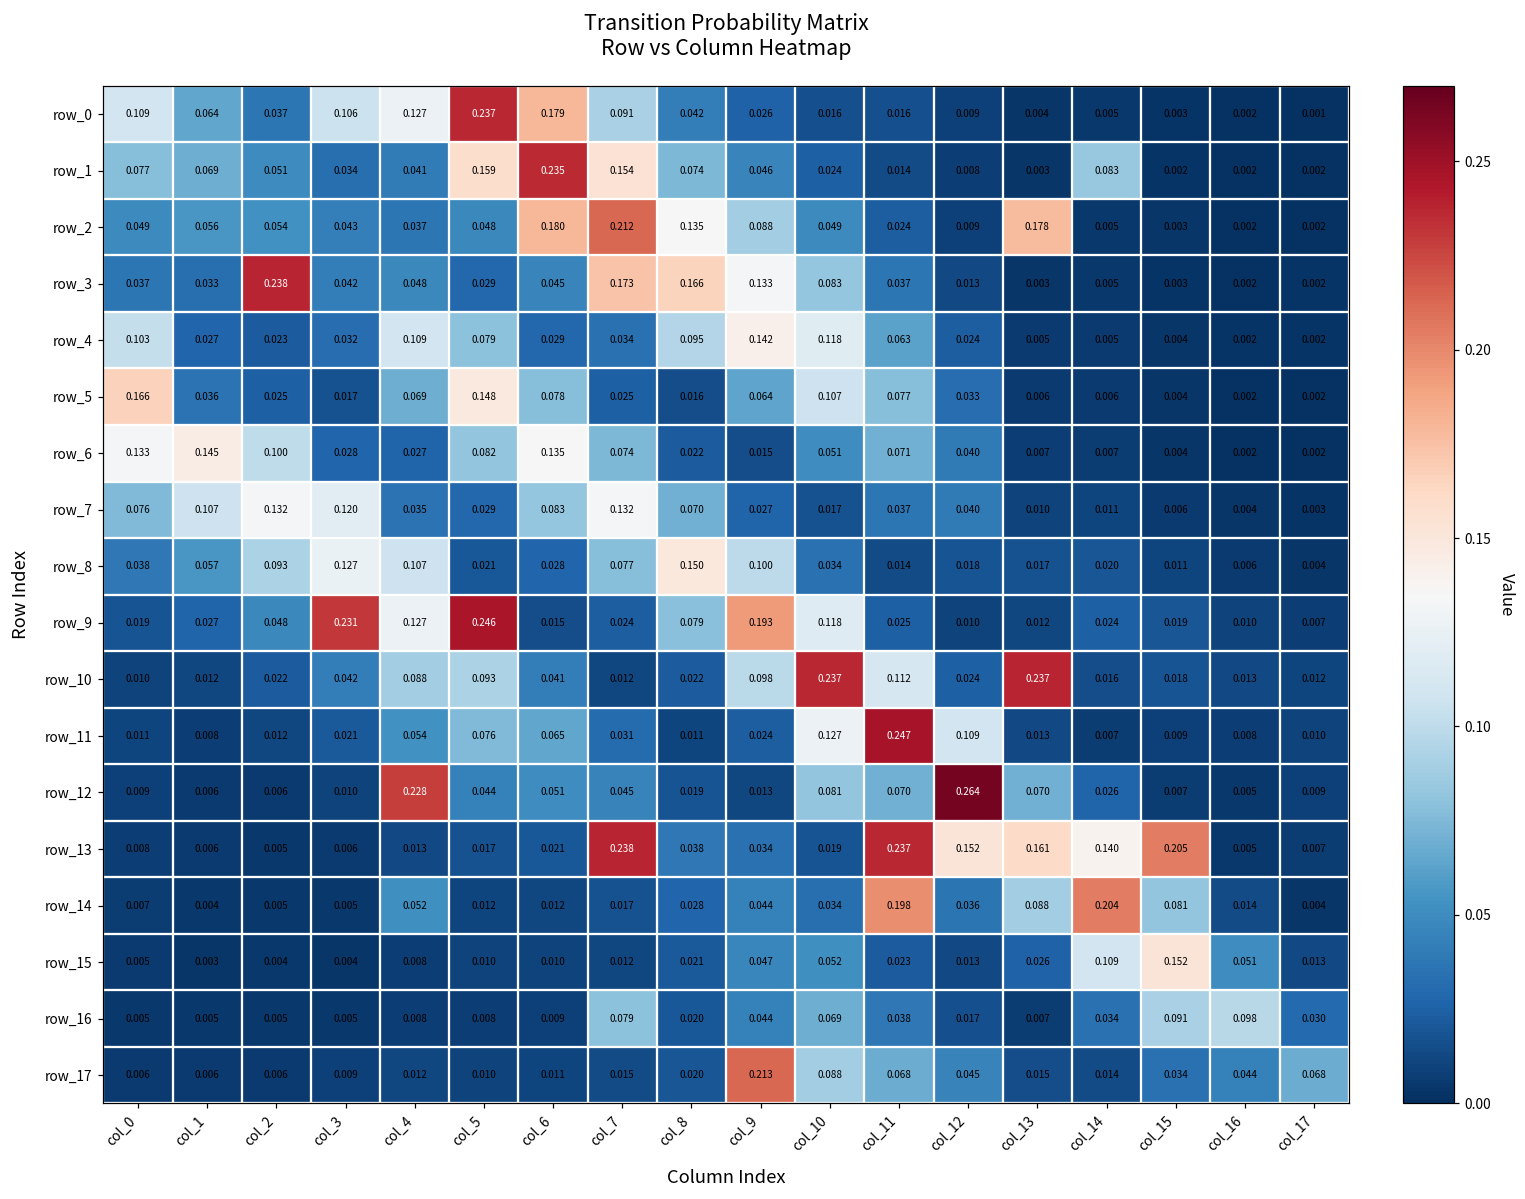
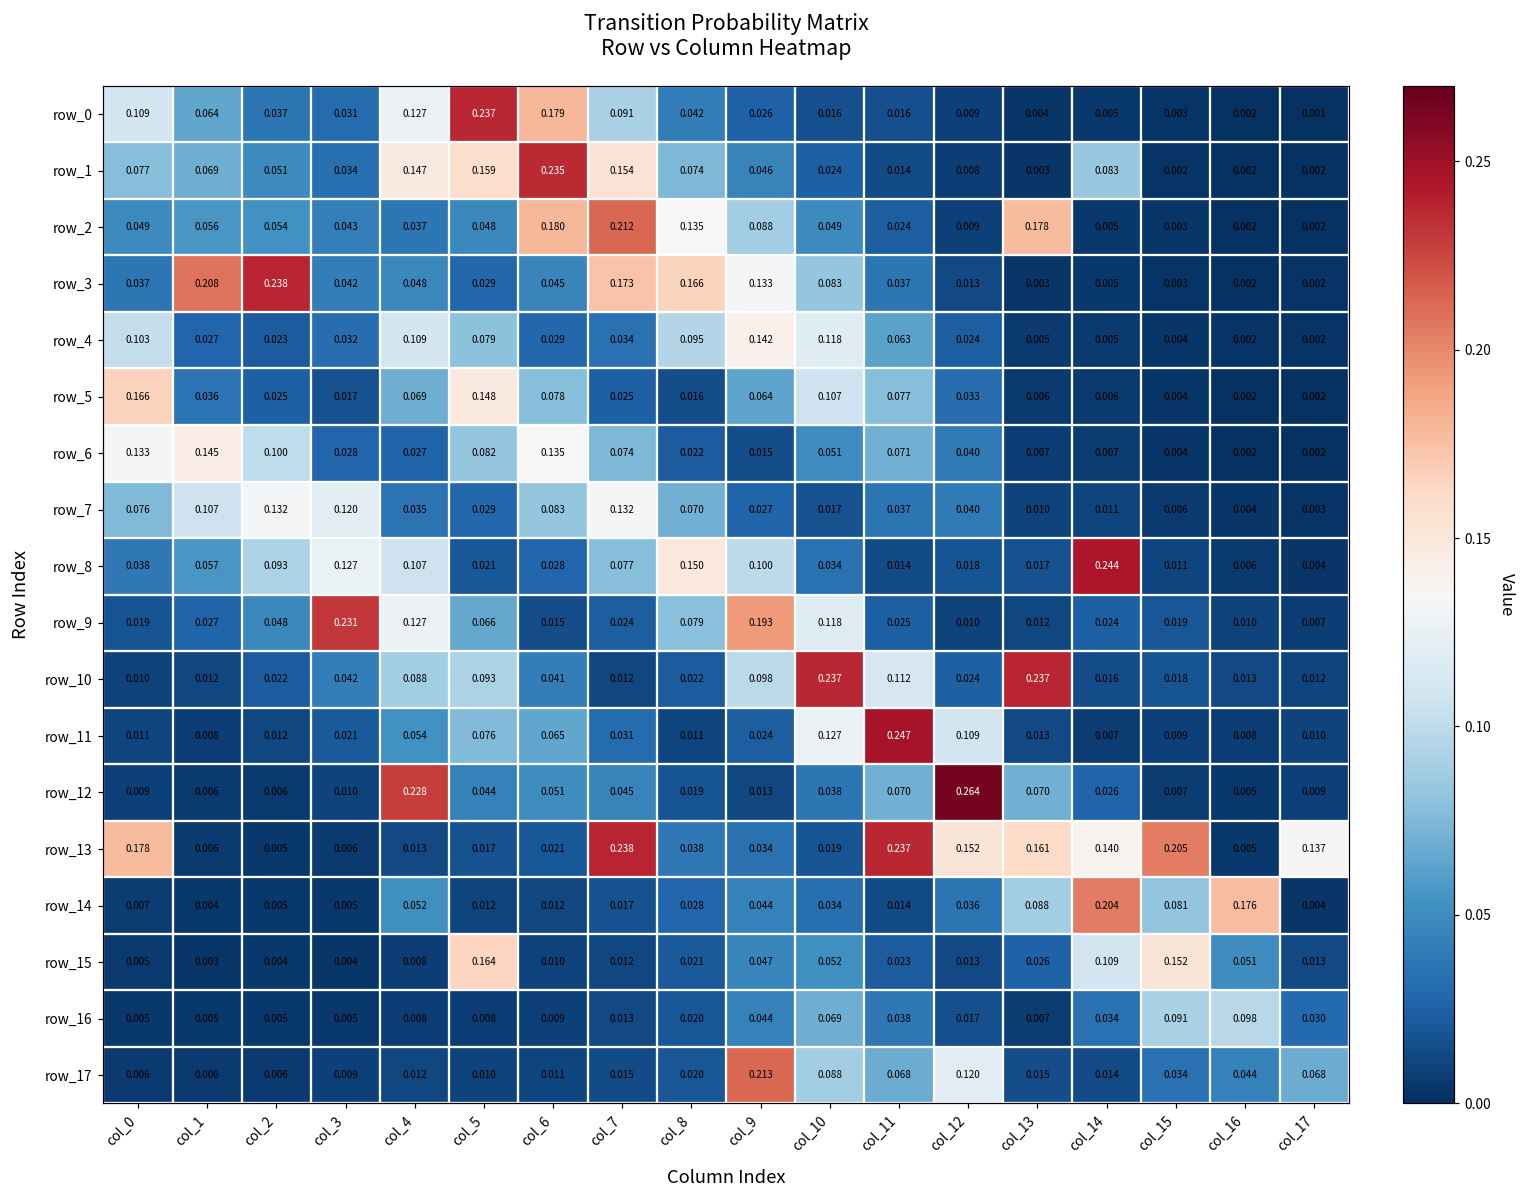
  {
    "row_0": {
      "col_0": 0.109,
      "col_1": 0.064,
      "col_2": 0.037,
-     "col_3": 0.106,
+     "col_3": 0.031,
      "col_4": 0.127,
      "col_5": 0.237,
      "col_6": 0.179,
      "col_7": 0.091,
      "col_8": 0.042,
      "col_9": 0.026,
      "col_10": 0.016,
      "col_11": 0.016,
      "col_12": 0.009,
      "col_13": 0.004,
      "col_14": 0.005,
      "col_15": 0.003,
      "col_16": 0.002,
      "col_17": 0.001
    },
    "row_1": {
      "col_0": 0.077,
      "col_1": 0.069,
      "col_2": 0.051,
      "col_3": 0.034,
-     "col_4": 0.041,
+     "col_4": 0.147,
      "col_5": 0.159,
      "col_6": 0.235,
      "col_7": 0.154,
      "col_8": 0.074,
      "col_9": 0.046,
      "col_10": 0.024,
      "col_11": 0.014,
      "col_12": 0.008,
      "col_13": 0.003,
      "col_14": 0.083,
      "col_15": 0.002,
      "col_16": 0.002,
      "col_17": 0.002
    },
    "row_3": {
      "col_0": 0.037,
-     "col_1": 0.033,
+     "col_1": 0.208,
      "col_2": 0.238,
      "col_3": 0.042,
      "col_4": 0.048,
      "col_5": 0.029,
      "col_6": 0.045,
      "col_7": 0.173,
      "col_8": 0.166,
      "col_9": 0.133,
      "col_10": 0.083,
      "col_11": 0.037,
      "col_12": 0.013,
      "col_13": 0.003,
      "col_14": 0.005,
      "col_15": 0.003,
      "col_16": 0.002,
      "col_17": 0.002
    },
    "row_8": {
      "col_0": 0.038,
      "col_1": 0.057,
      "col_2": 0.093,
      "col_3": 0.127,
      "col_4": 0.107,
      "col_5": 0.021,
      "col_6": 0.028,
      "col_7": 0.077,
      "col_8": 0.150,
      "col_9": 0.100,
      "col_10": 0.034,
      "col_11": 0.014,
      "col_12": 0.018,
      "col_13": 0.017,
-     "col_14": 0.020,
+     "col_14": 0.244,
      "col_15": 0.011,
      "col_16": 0.006,
      "col_17": 0.004
    },
    "row_9": {
      "col_0": 0.019,
      "col_1": 0.027,
      "col_2": 0.048,
      "col_3": 0.231,
      "col_4": 0.127,
-     "col_5": 0.246,
+     "col_5": 0.066,
      "col_6": 0.015,
      "col_7": 0.024,
      "col_8": 0.079,
      "col_9": 0.193,
      "col_10": 0.118,
      "col_11": 0.025,
      "col_12": 0.010,
      "col_13": 0.012,
      "col_14": 0.024,
      "col_15": 0.019,
      "col_16": 0.010,
      "col_17": 0.007
    },
    "row_12": {
      "col_0": 0.009,
      "col_1": 0.006,
      "col_2": 0.006,
      "col_3": 0.010,
      "col_4": 0.228,
      "col_5": 0.044,
      "col_6": 0.051,
      "col_7": 0.045,
      "col_8": 0.019,
      "col_9": 0.013,
-     "col_10": 0.081,
+     "col_10": 0.038,
      "col_11": 0.070,
      "col_12": 0.264,
      "col_13": 0.070,
      "col_14": 0.026,
      "col_15": 0.007,
      "col_16": 0.005,
      "col_17": 0.009
    },
    "row_13": {
-     "col_0": 0.008,
+     "col_0": 0.178,
      "col_1": 0.006,
      "col_2": 0.005,
      "col_3": 0.006,
      "col_4": 0.013,
      "col_5": 0.017,
      "col_6": 0.021,
      "col_7": 0.238,
      "col_8": 0.038,
      "col_9": 0.034,
      "col_10": 0.019,
      "col_11": 0.237,
      "col_12": 0.152,
      "col_13": 0.161,
      "col_14": 0.140,
      "col_15": 0.205,
      "col_16": 0.005,
-     "col_17": 0.007
+     "col_17": 0.137
    },
    "row_14": {
      "col_0": 0.007,
      "col_1": 0.004,
      "col_2": 0.005,
      "col_3": 0.005,
      "col_4": 0.052,
      "col_5": 0.012,
      "col_6": 0.012,
      "col_7": 0.017,
      "col_8": 0.028,
      "col_9": 0.044,
      "col_10": 0.034,
-     "col_11": 0.198,
+     "col_11": 0.014,
      "col_12": 0.036,
      "col_13": 0.088,
      "col_14": 0.204,
      "col_15": 0.081,
-     "col_16": 0.014,
+     "col_16": 0.176,
      "col_17": 0.004
    },
    "row_15": {
      "col_0": 0.005,
      "col_1": 0.003,
      "col_2": 0.004,
      "col_3": 0.004,
      "col_4": 0.008,
-     "col_5": 0.010,
+     "col_5": 0.164,
      "col_6": 0.010,
      "col_7": 0.012,
      "col_8": 0.021,
      "col_9": 0.047,
      "col_10": 0.052,
      "col_11": 0.023,
      "col_12": 0.013,
      "col_13": 0.026,
      "col_14": 0.109,
      "col_15": 0.152,
      "col_16": 0.051,
      "col_17": 0.013
    },
    "row_16": {
      "col_0": 0.005,
      "col_1": 0.005,
      "col_2": 0.005,
      "col_3": 0.005,
      "col_4": 0.008,
      "col_5": 0.008,
      "col_6": 0.009,
-     "col_7": 0.079,
+     "col_7": 0.013,
      "col_8": 0.020,
      "col_9": 0.044,
      "col_10": 0.069,
      "col_11": 0.038,
      "col_12": 0.017,
      "col_13": 0.007,
      "col_14": 0.034,
      "col_15": 0.091,
      "col_16": 0.098,
      "col_17": 0.030
    },
    "row_17": {
      "col_0": 0.006,
      "col_1": 0.006,
      "col_2": 0.006,
      "col_3": 0.009,
      "col_4": 0.012,
      "col_5": 0.010,
      "col_6": 0.011,
      "col_7": 0.015,
      "col_8": 0.020,
      "col_9": 0.213,
      "col_10": 0.088,
      "col_11": 0.068,
-     "col_12": 0.045,
+     "col_12": 0.120,
      "col_13": 0.015,
      "col_14": 0.014,
      "col_15": 0.034,
      "col_16": 0.044,
      "col_17": 0.068
    }
  }
